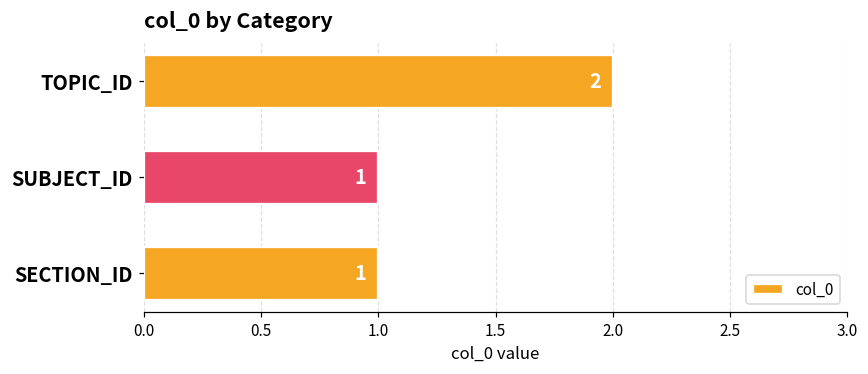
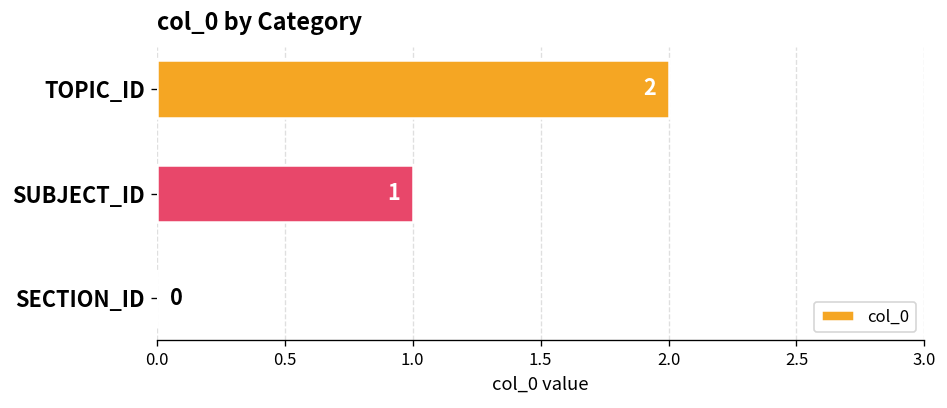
  {
    "TOPIC_ID": 2,
    "SUBJECT_ID": 1,
-   "SECTION_ID": 1
+   "SECTION_ID": 0
  }
